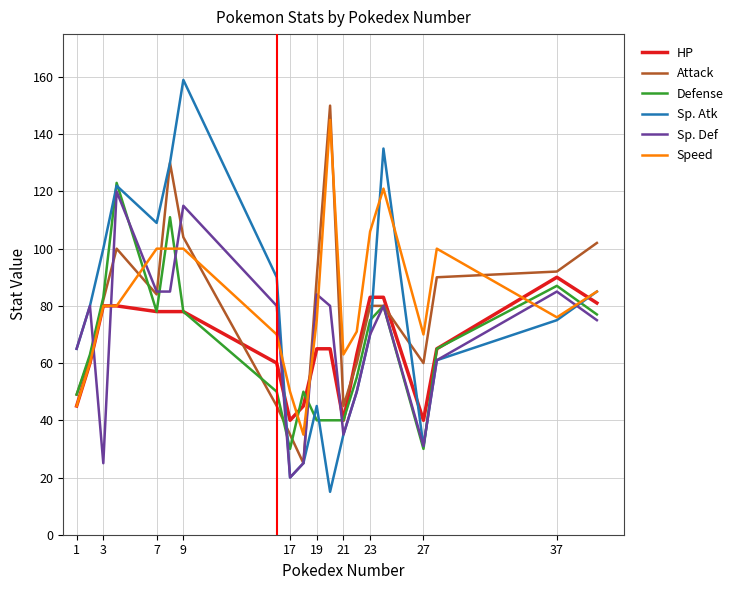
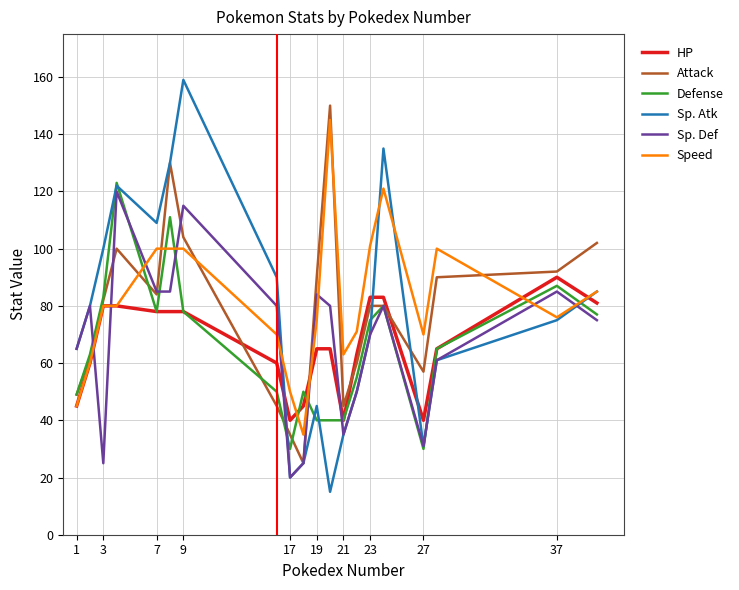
  {
    "HP": {
      "17": 40,
      "19": 65,
      "23": 83,
      "27": 40,
      "37": 90
    },
    "Attack": {
      "3": 82,
      "7": 84,
      "9": 104,
      "17": 35,
      "19": 90,
      "21": 45,
      "23": 80,
-     "27": 60,
+     "27": 57,
      "37": 92
    },
    "Defense": {
      "3": 83,
      "17": 30,
      "19": 40,
      "23": 75,
      "27": 30,
      "37": 87
    },
    "Sp. Atk": {
      "3": 100,
      "7": 109,
      "9": 159,
      "19": 45,
      "37": 75
    },
    "Sp. Def": {
      "3": 25,
      "7": 85,
      "9": 115,
      "19": 84,
      "37": 85
    },
    "Speed": {
      "7": 100,
      "9": 100,
      "17": 50,
      "19": 75,
      "21": 63,
-     "23": 106,
+     "23": 101,
      "27": 70,
      "37": 76
    }
  }
